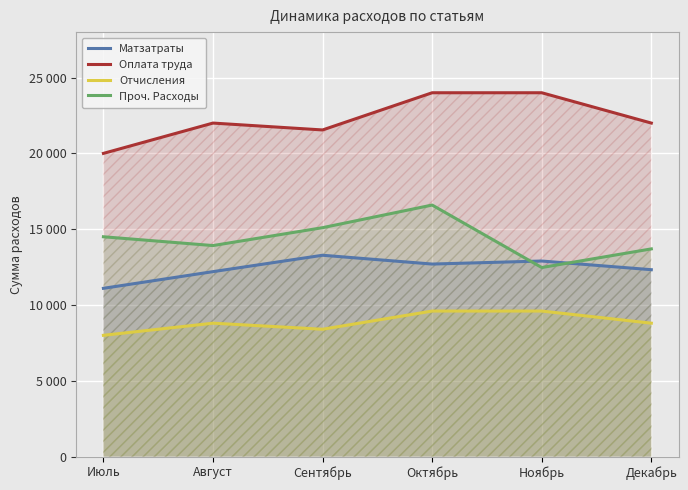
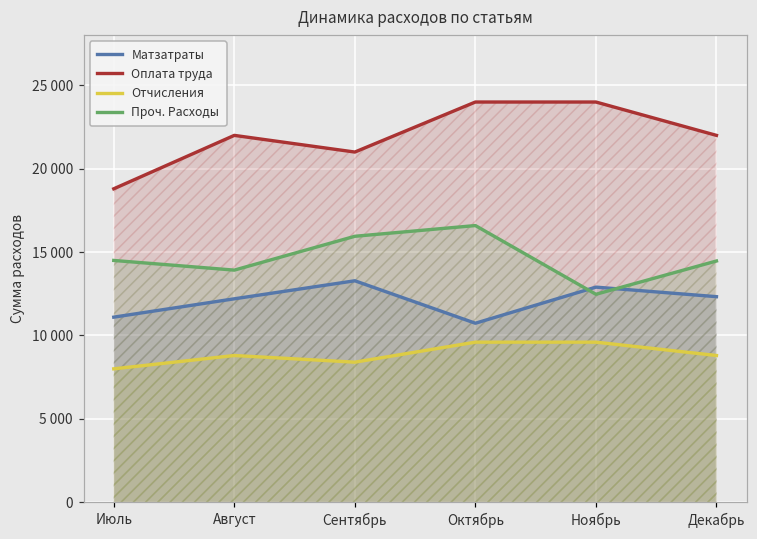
  {
    "Матзатраты": {
      "Июль": 11100,
      "Август": 12200,
      "Сентябрь": 13300,
-     "Октябрь": 12700,
+     "Октябрь": 10700,
      "Ноябрь": 12900,
      "Декабрь": 12300
    },
    "Оплата труда": {
-     "Июль": 20000,
+     "Июль": 18800,
      "Август": 22000,
-     "Сентябрь": 21500,
+     "Сентябрь": 21000,
      "Октябрь": 24000,
      "Ноябрь": 24000,
      "Декабрь": 22000
    },
    "Отчисления": {
      "Июль": 8000,
      "Август": 8800,
      "Сентябрь": 8400,
      "Октябрь": 9600,
      "Ноябрь": 9600,
      "Декабрь": 8800
    },
    "Проч. Расходы": {
      "Июль": 14500,
      "Август": 13900,
-     "Сентябрь": 15100,
+     "Сентябрь": 15900,
      "Октябрь": 16600,
      "Ноябрь": 12500,
-     "Декабрь": 13700
+     "Декабрь": 14500
    }
  }
